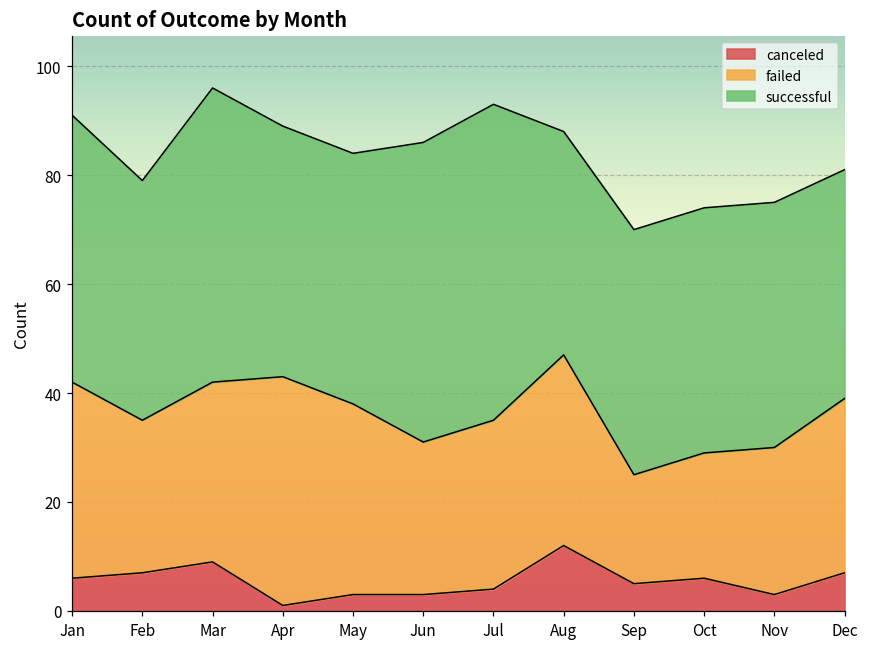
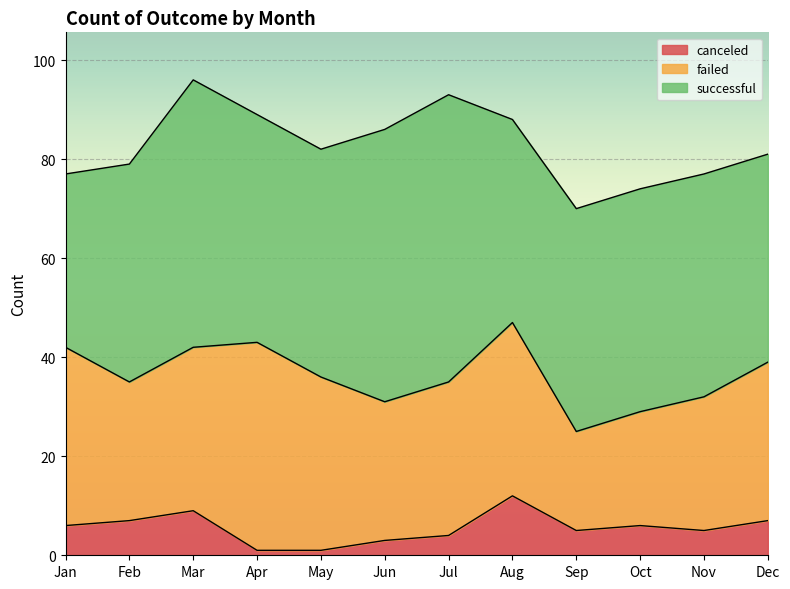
  {
    "canceled": {
      "Jan": 6,
      "Feb": 7,
      "Mar": 9,
      "Apr": 1,
-     "May": 3,
+     "May": 1,
      "Jun": 3,
      "Jul": 4,
      "Aug": 12,
      "Sep": 5,
      "Oct": 6,
-     "Nov": 3,
+     "Nov": 5,
      "Dec": 7
    },
    "failed": {
      "Jan": 36,
      "Feb": 28,
      "Mar": 33,
      "Apr": 42,
      "May": 35,
      "Jun": 28,
      "Jul": 31,
      "Aug": 35,
      "Sep": 20,
      "Oct": 23,
      "Nov": 27,
      "Dec": 32
    },
    "successful": {
-     "Jan": 49,
+     "Jan": 35,
      "Feb": 44,
      "Mar": 54,
      "Apr": 46,
      "May": 46,
      "Jun": 55,
      "Jul": 58,
      "Aug": 41,
      "Sep": 45,
      "Oct": 45,
      "Nov": 45,
      "Dec": 42
    }
  }
